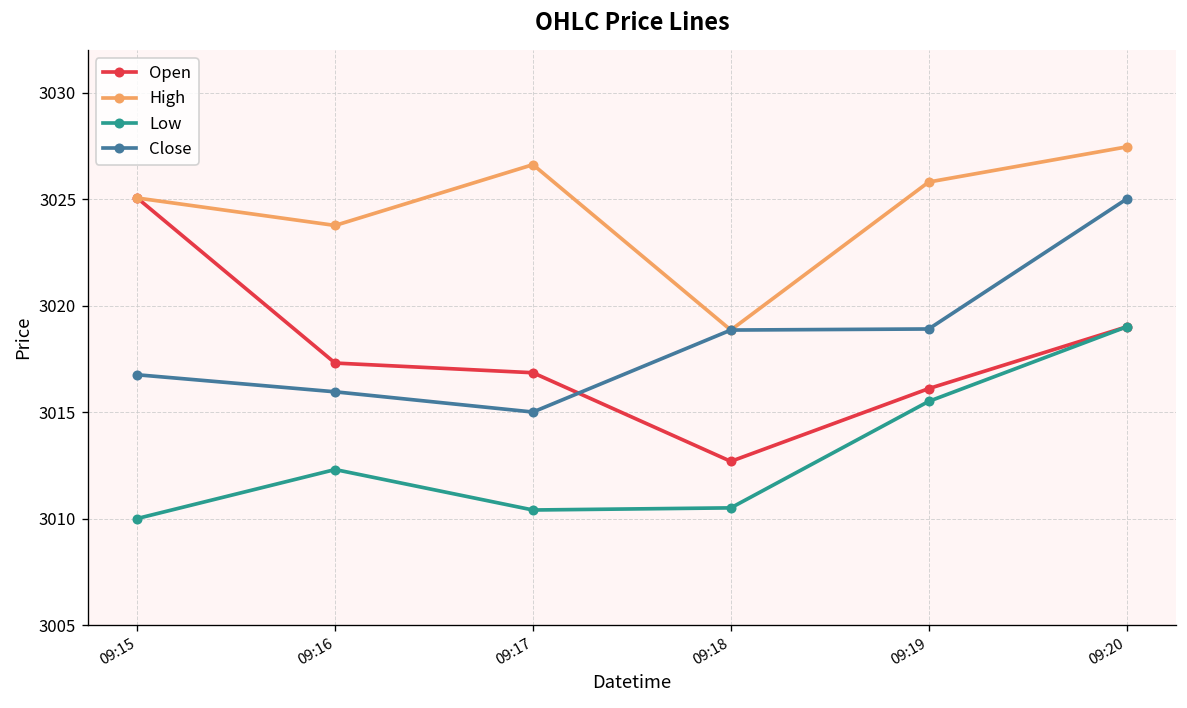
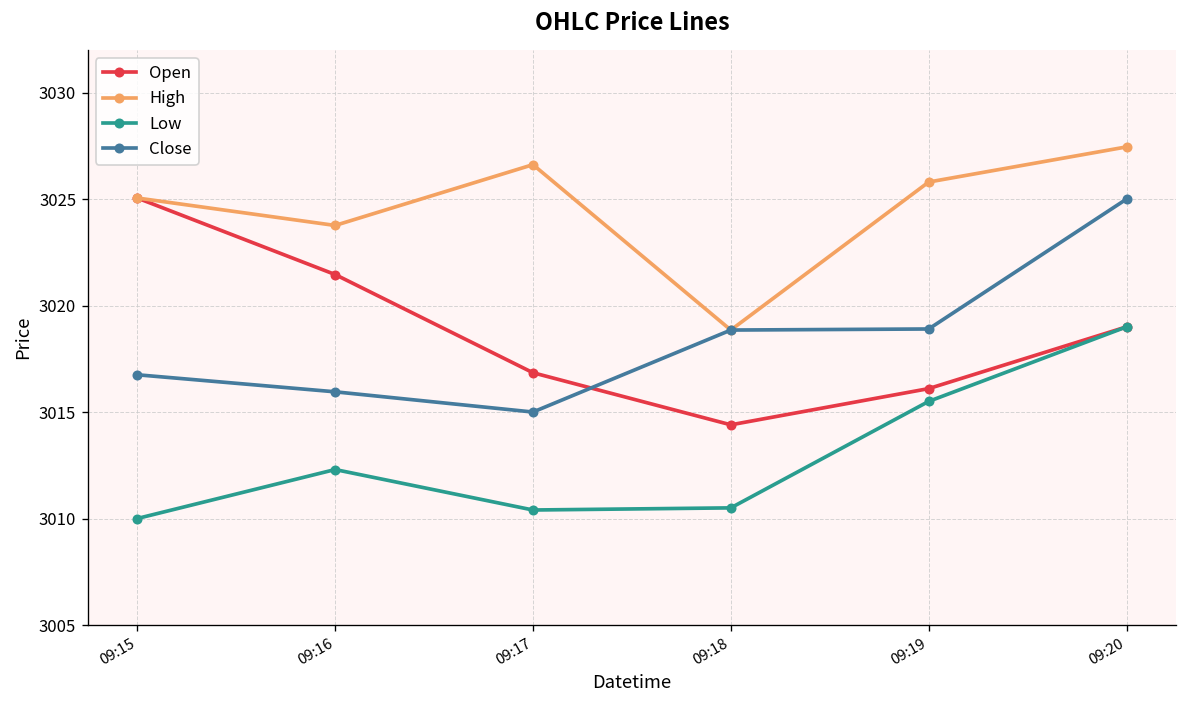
  {
    "Open": {
-     "09:16": 3017.3,
+     "09:16": 3021.5,
      "09:17": 3016.8,
-     "09:18": 3012.7,
+     "09:18": 3014.4,
      "09:19": 3016.1
    },
    "High": {
      "09:16": 3023.8,
      "09:17": 3026.6,
      "09:19": 3025.8,
      "09:20": 3027.4
    }
  }
